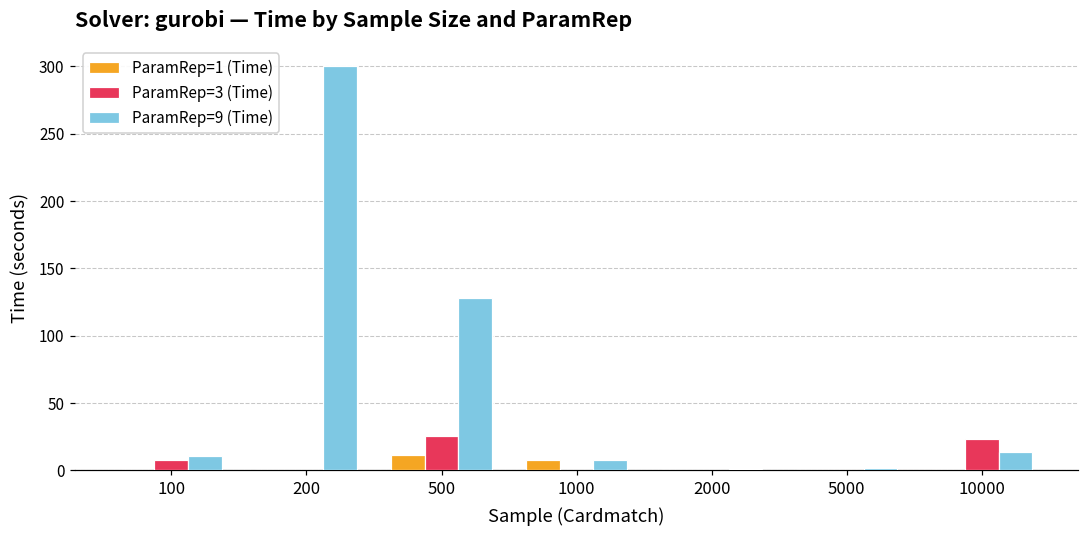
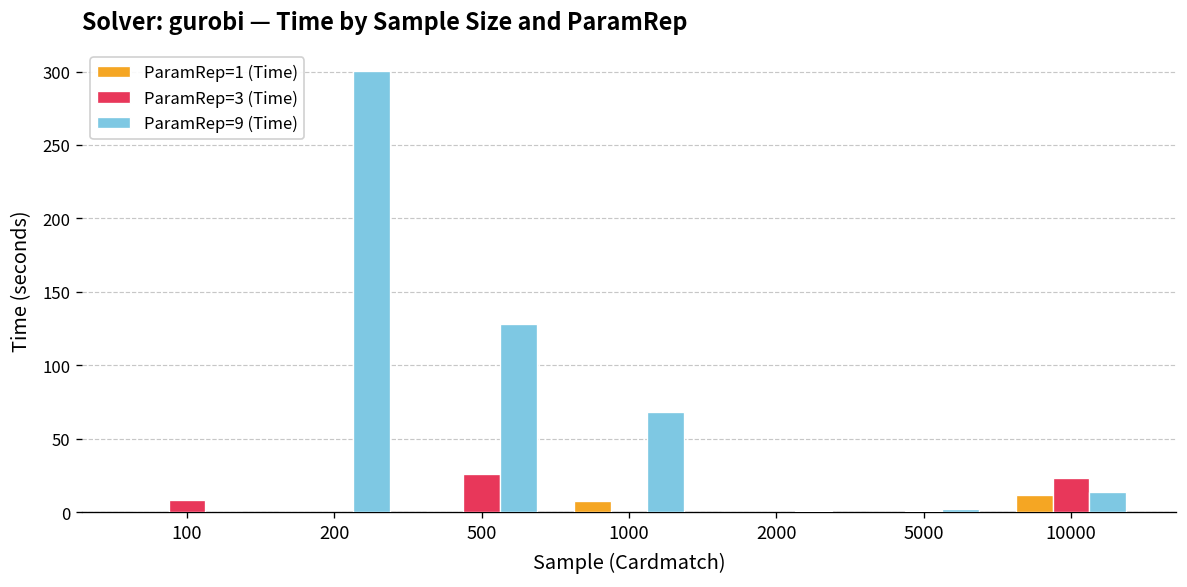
  {
    "ParamRep=1 (Time)": {
-     "500": 11,
+     "500": 0,
      "1000": 8,
-     "10000": 1
+     "10000": 12
    },
    "ParamRep=3 (Time)": {
      "100": 8,
      "500": 26,
      "10000": 23
    },
    "ParamRep=9 (Time)": {
-     "100": 11,
+     "100": 0,
      "200": 300,
      "500": 128,
-     "1000": 8,
+     "1000": 68,
      "5000": 2,
      "10000": 14
    }
  }
